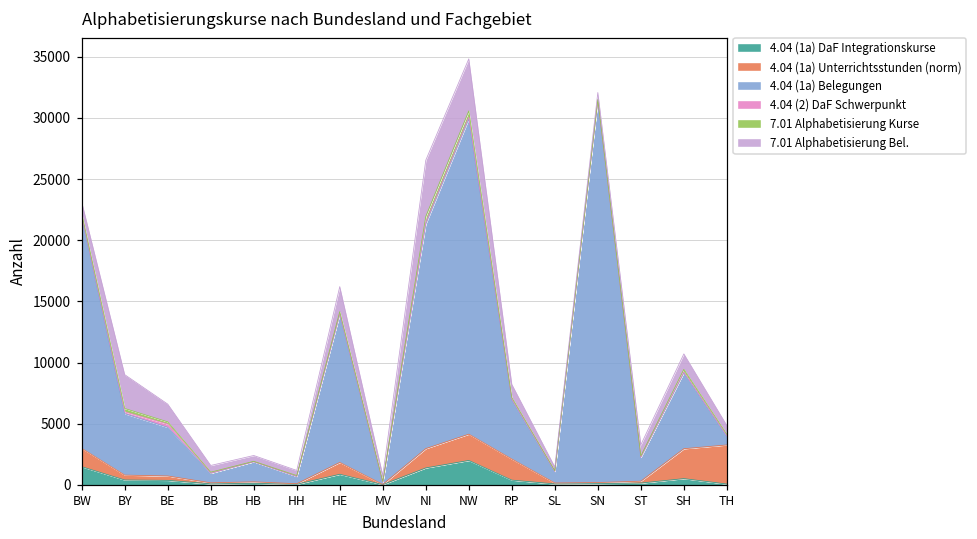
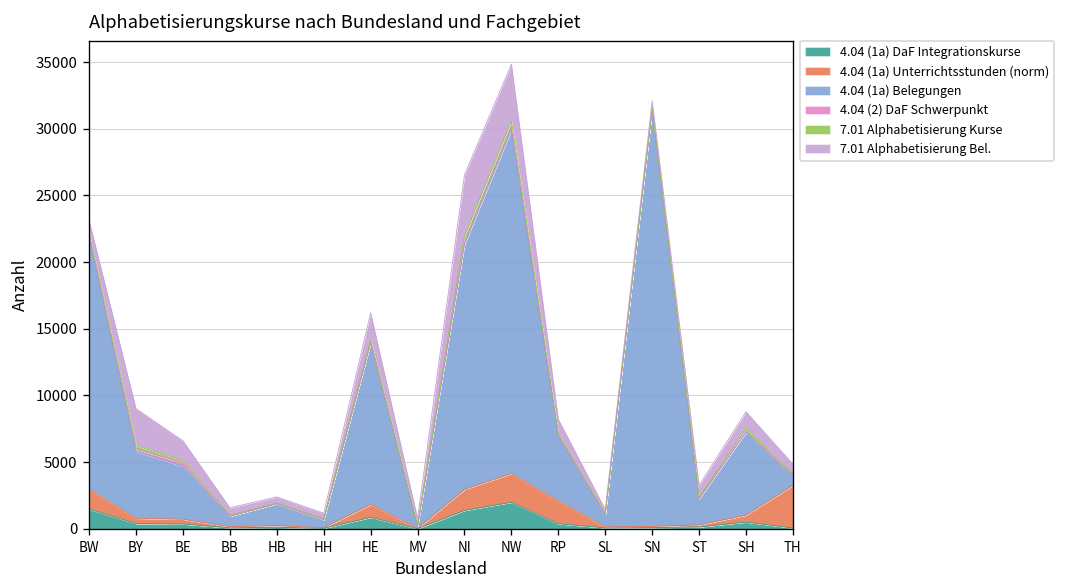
  {
    "4.04 (1a) DaF Integrationskurse": {
      "BW": 1500,
      "BY": 400,
      "BE": 400,
      "HE": 900,
      "NI": 1400,
      "NW": 2000,
      "RP": 400,
      "SH": 500,
      "TH": 100
    },
    "4.04 (1a) Unterrichtsstunden (norm)": {
      "BW": 1500,
      "BY": 400,
      "BE": 400,
      "HE": 1000,
      "NI": 1600,
      "NW": 2200,
      "RP": 1700,
-     "SH": 2400,
+     "SH": 500,
      "TH": 3200
    },
    "4.04 (1a) Belegungen": {
      "BE": 4000
    },
    "7.01 Alphabetisierung Kurse": {
      "BY": 300,
      "NI": 500,
      "NW": 500
    }
  }
